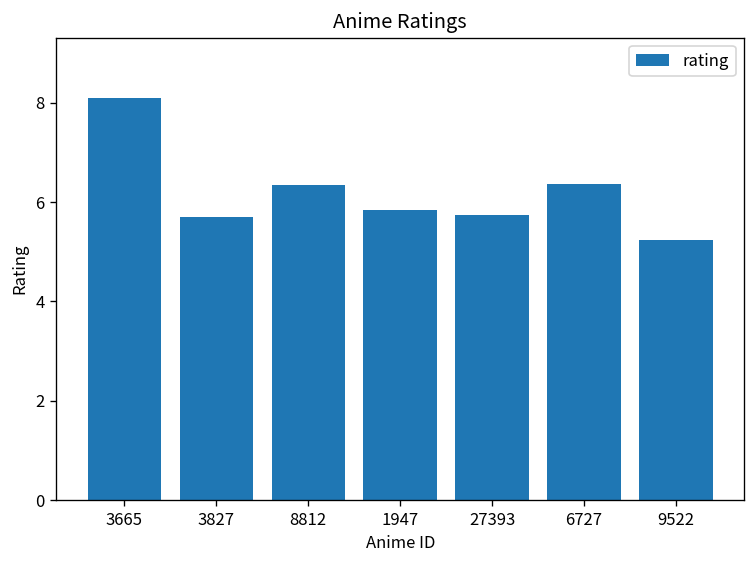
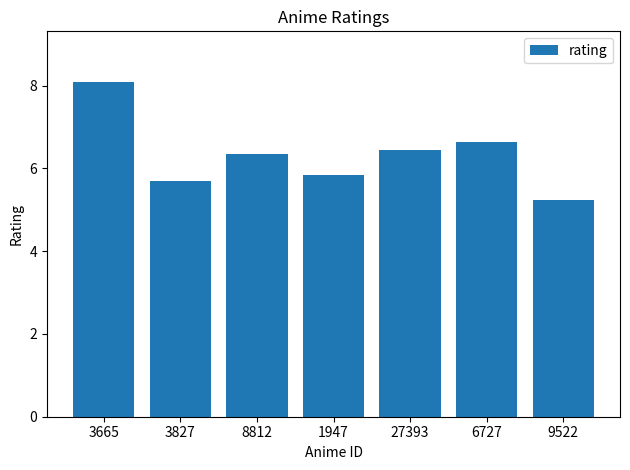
  {
    "3665": 8.1,
    "3827": 5.7,
    "8812": 6.4,
    "1947": 5.8,
-   "27393": 5.8,
-   "6727": 6.4,
+   "27393": 6.4,
+   "6727": 6.6,
    "9522": 5.2
  }
